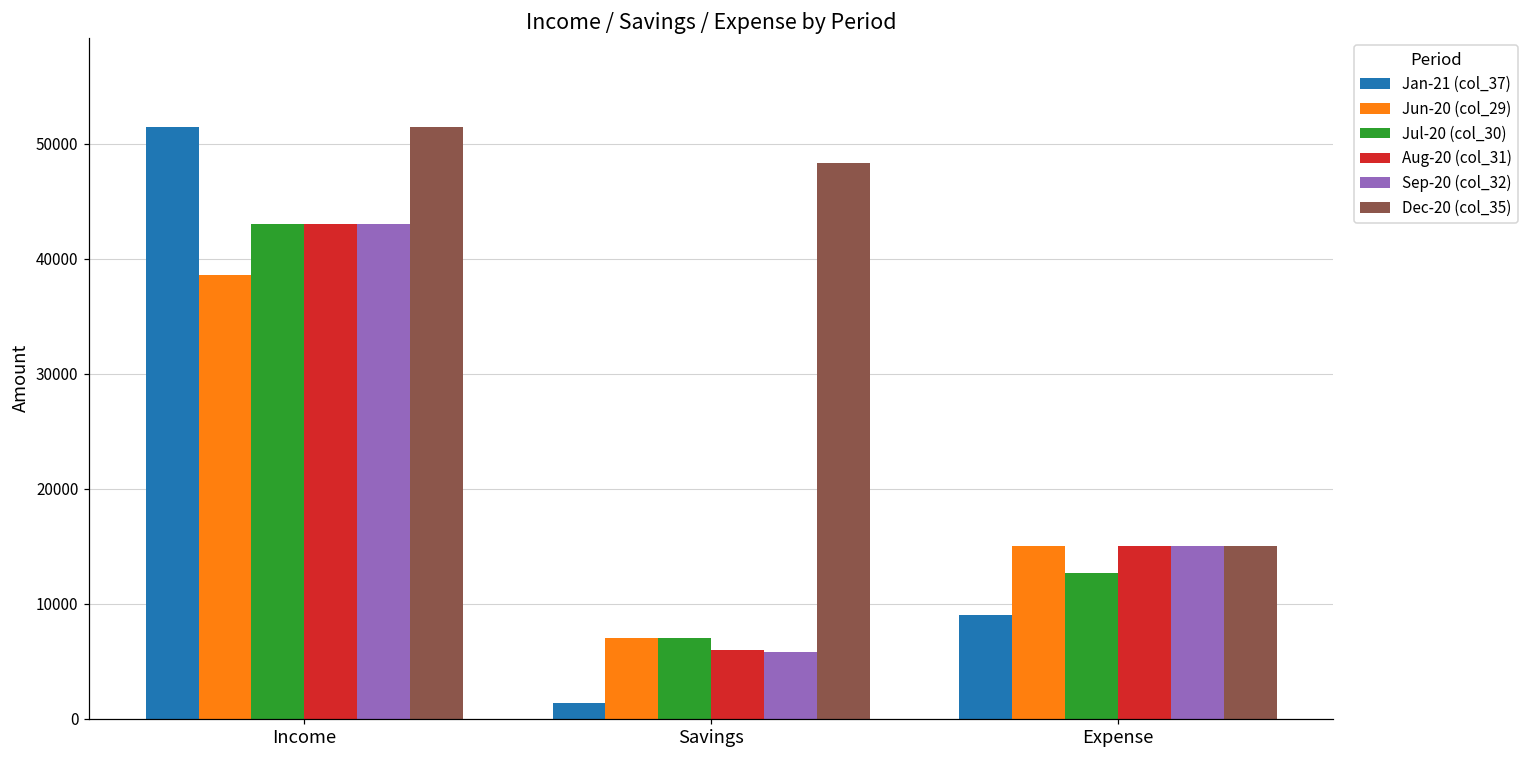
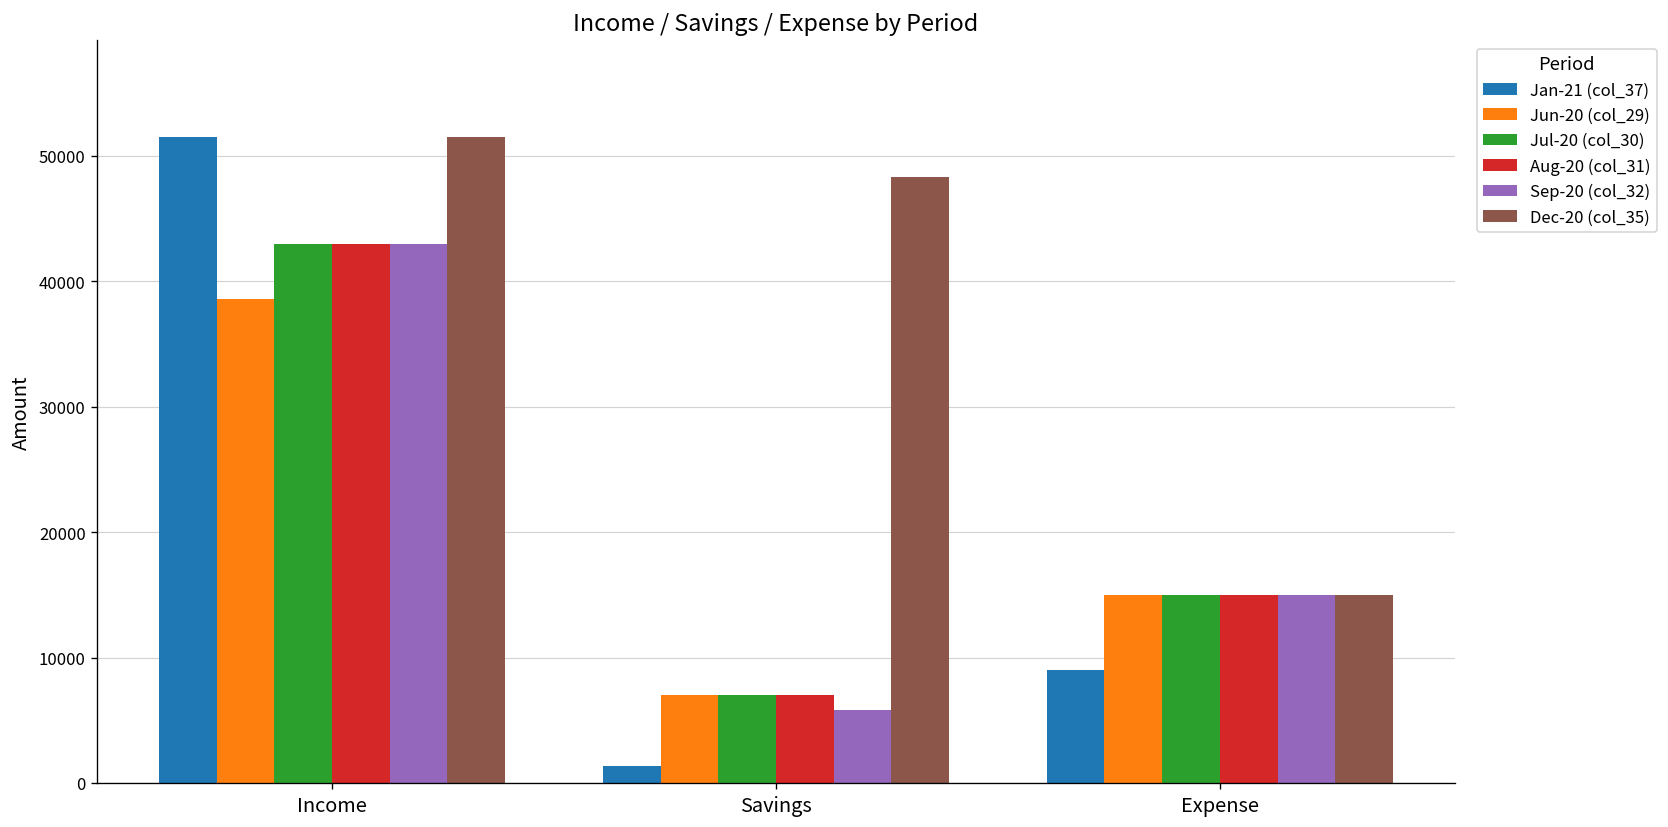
  {
    "Jan-21 (col_37)": {
      "Income": 51500,
      "Savings": 1300,
      "Expense": 9000
    },
    "Jun-20 (col_29)": {
      "Income": 38600,
      "Savings": 7000,
      "Expense": 15000
    },
    "Jul-20 (col_30)": {
      "Income": 43000,
      "Savings": 7000,
-     "Expense": 12700
+     "Expense": 15000
    },
    "Aug-20 (col_31)": {
      "Income": 43000,
-     "Savings": 6000,
+     "Savings": 7000,
      "Expense": 15000
    },
    "Sep-20 (col_32)": {
      "Income": 43000,
      "Savings": 5800,
      "Expense": 15000
    },
    "Dec-20 (col_35)": {
      "Income": 51500,
      "Savings": 48300,
      "Expense": 15000
    }
  }
